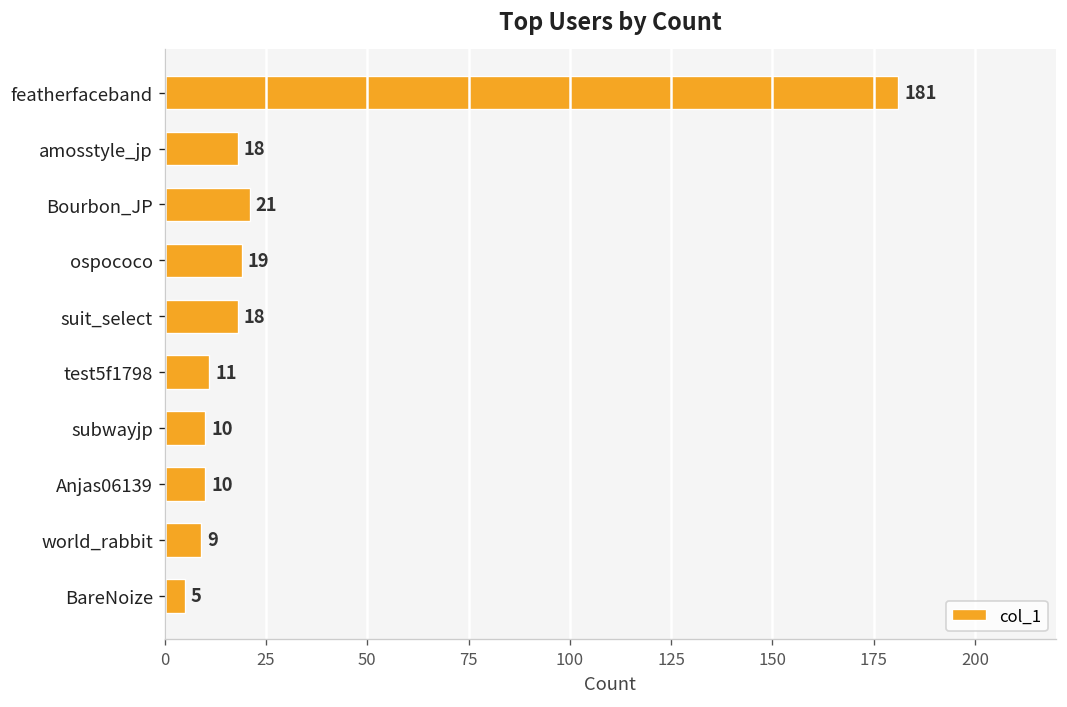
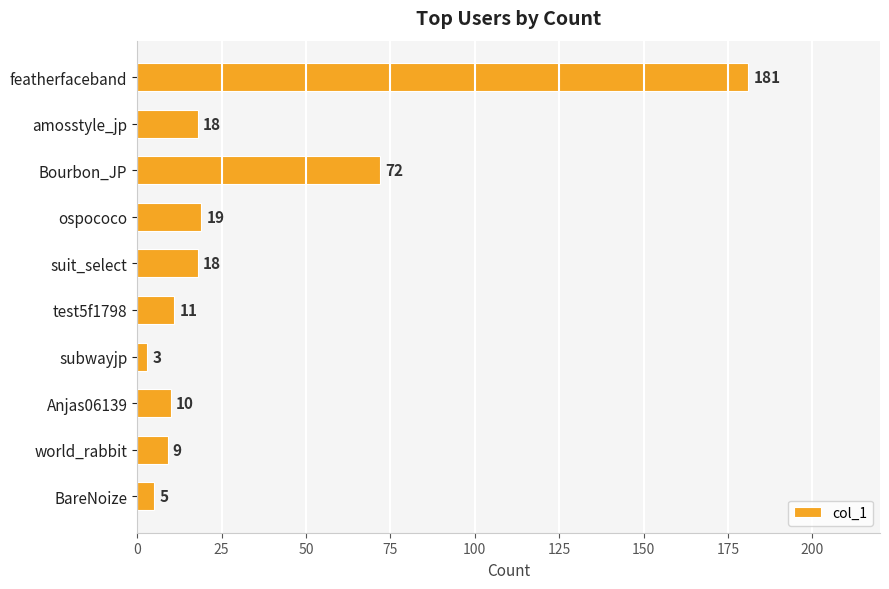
  {
    "featherfaceband": 181,
    "amosstyle_jp": 18,
-   "Bourbon_JP": 21,
+   "Bourbon_JP": 72,
    "ospococo": 19,
    "suit_select": 18,
    "test5f1798": 11,
-   "subwayjp": 10,
+   "subwayjp": 3,
    "Anjas06139": 10,
    "world_rabbit": 9,
    "BareNoize": 5
  }
